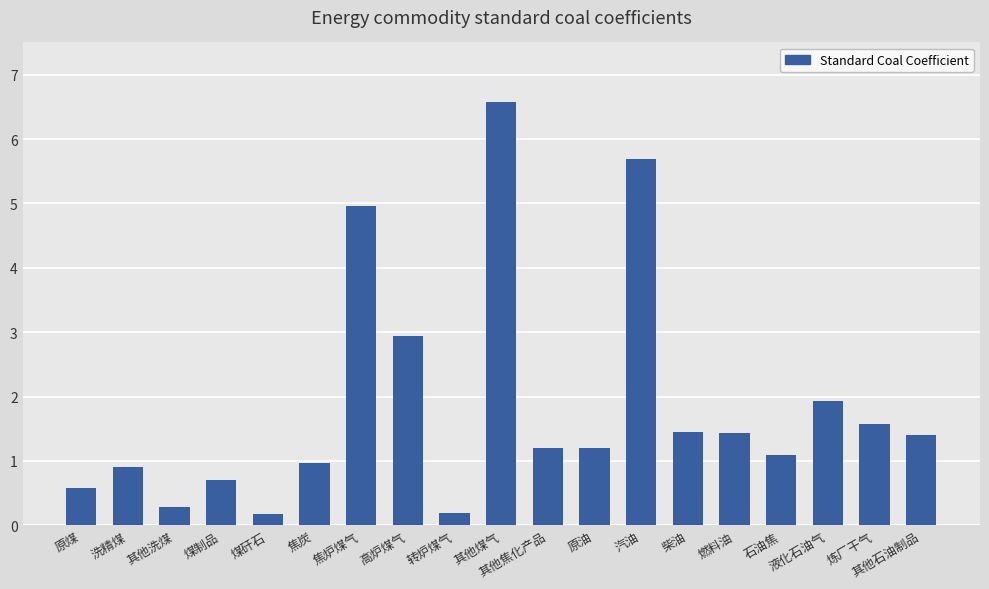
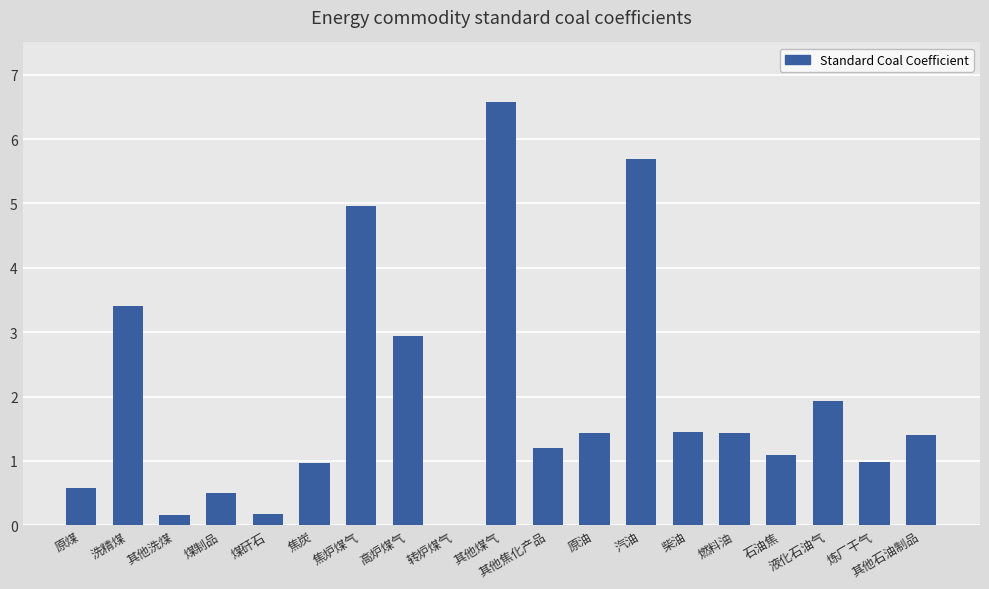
  {
    "原煤": 0.6,
-   "洗精煤": 0.9,
-   "其他洗煤": 0.3,
-   "煤制品": 0.7,
+   "洗精煤": 3.4,
+   "其他洗煤": 0.2,
+   "煤制品": 0.5,
    "煤矸石": 0.2,
    "焦炭": 1.0,
    "焦炉煤气": 5.0,
    "高炉煤气": 2.9,
-   "转炉煤气": 0.2,
+   "转炉煤气": 0.0,
    "其他煤气": 6.6,
    "其他焦化产品": 1.2,
-   "原油": 1.2,
+   "原油": 1.4,
    "汽油": 5.7,
    "柴油": 1.5,
    "燃料油": 1.4,
    "石油焦": 1.1,
    "液化石油气": 1.9,
-   "炼厂干气": 1.6,
+   "炼厂干气": 1.0,
    "其他石油制品": 1.4
  }
